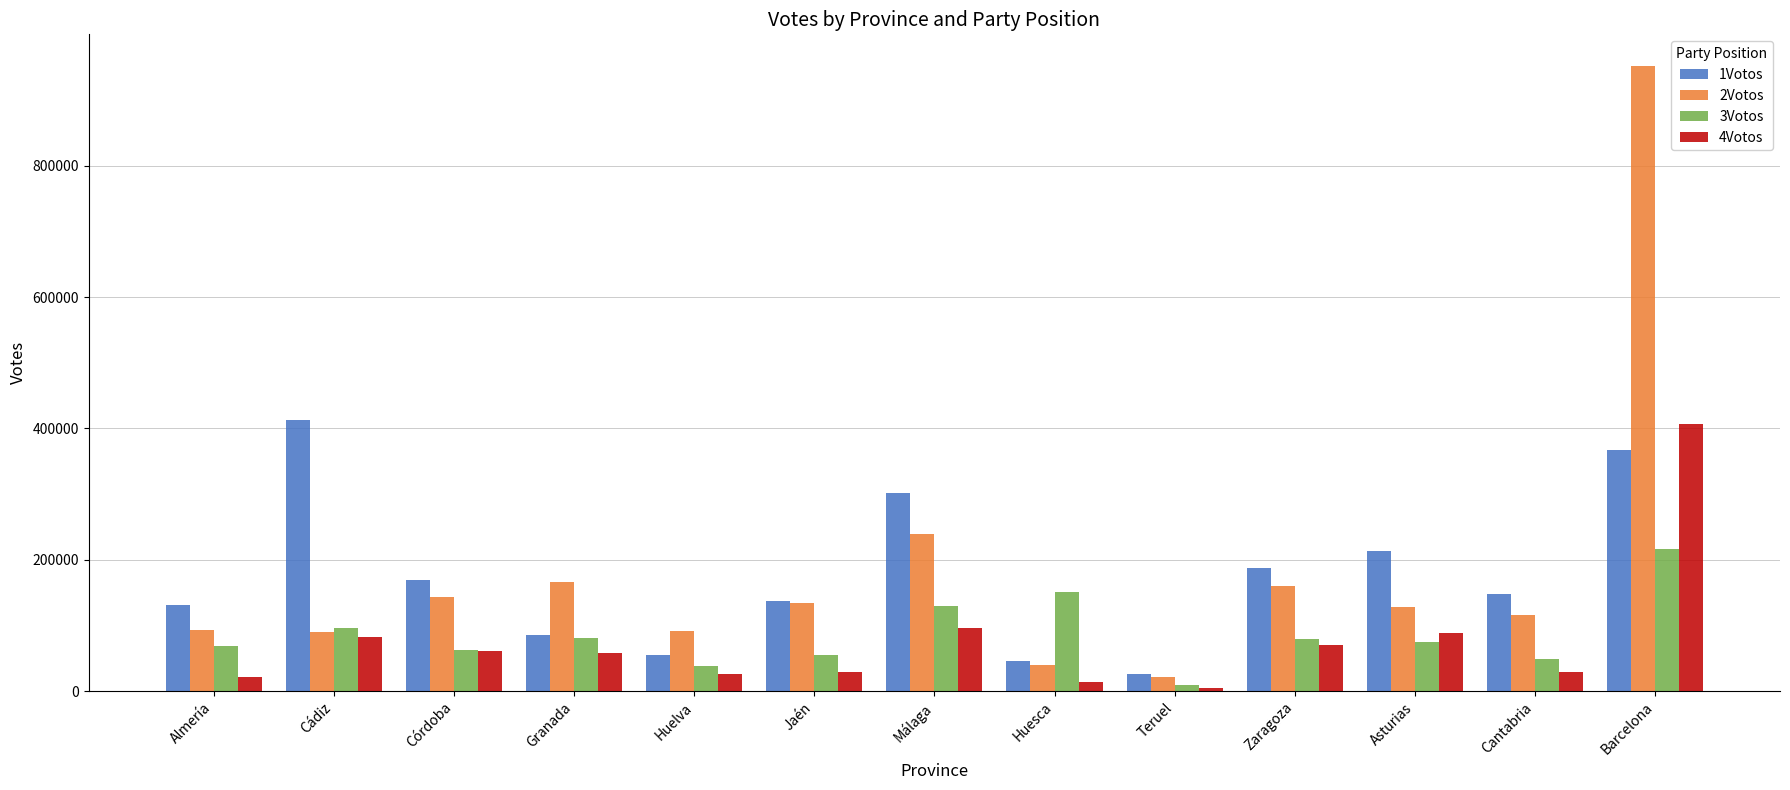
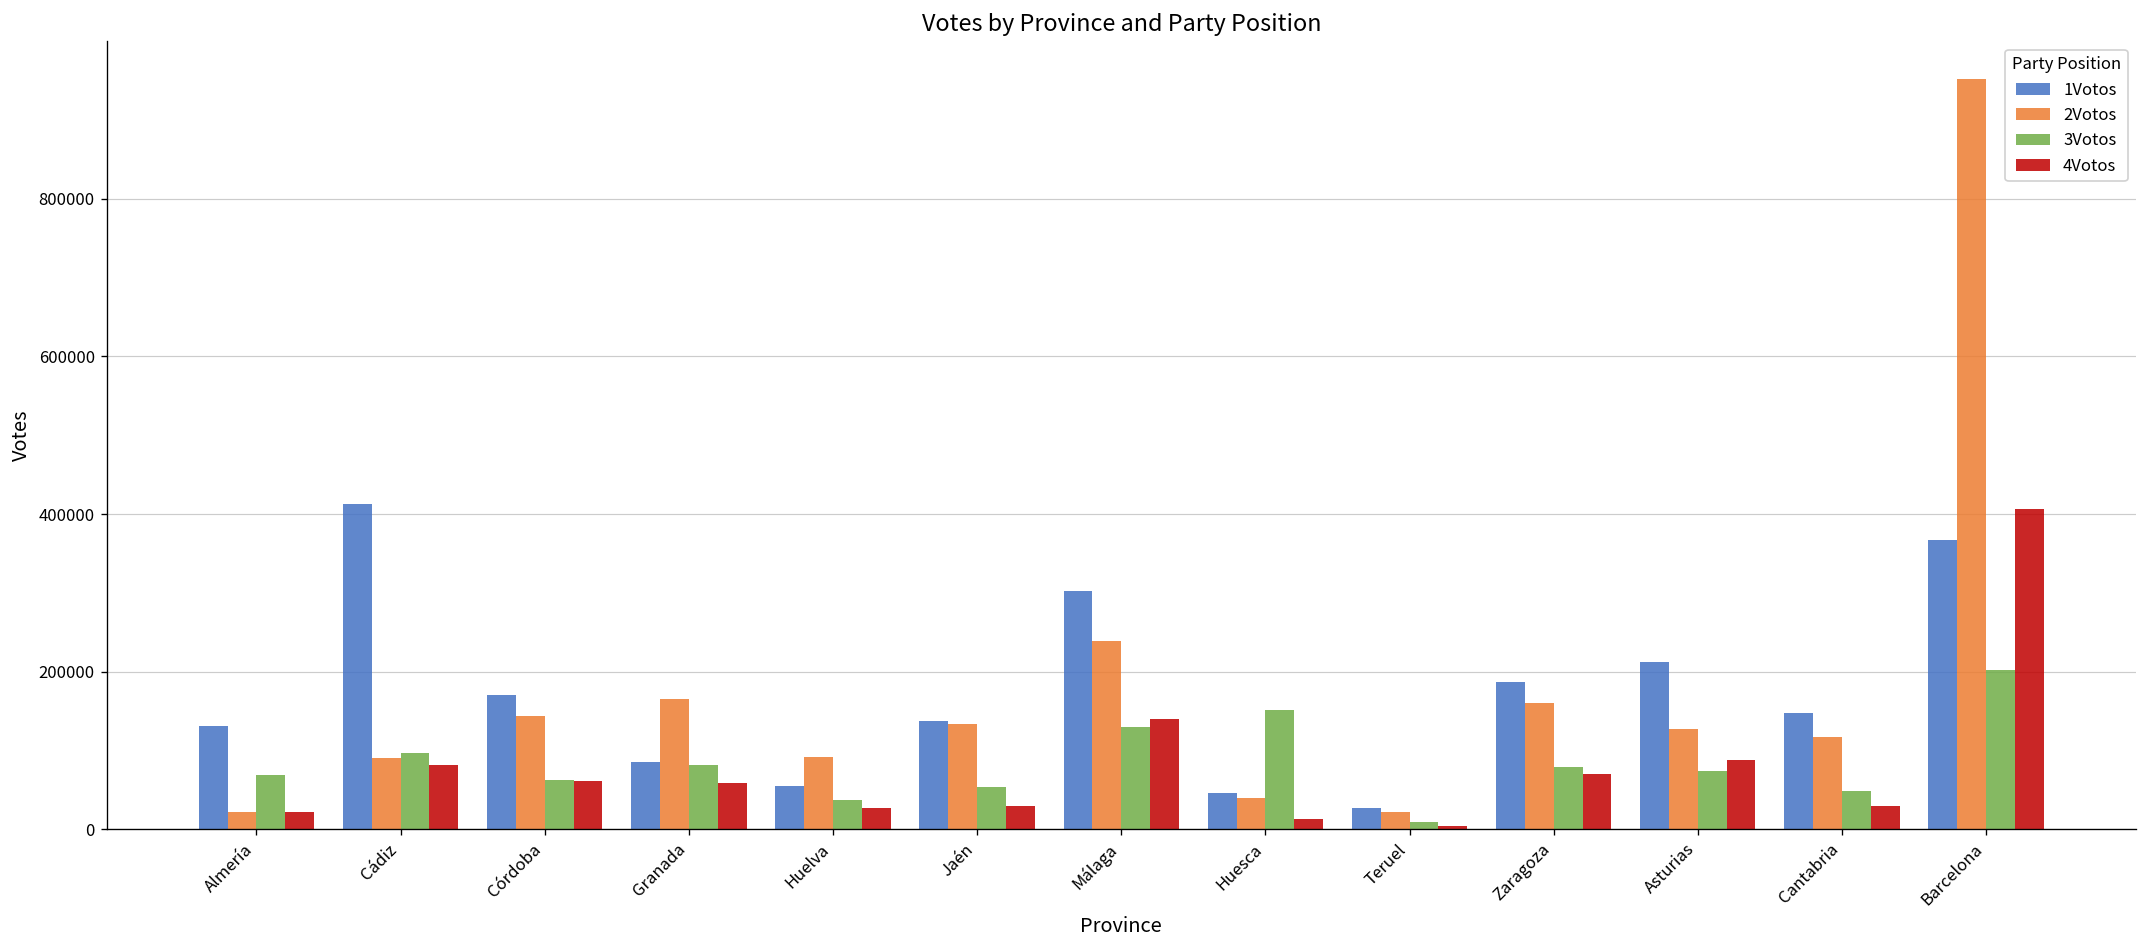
  {
    "1Votos": {
      "Almería": 130000,
      "Cádiz": 410000,
      "Córdoba": 170000,
      "Granada": 90000,
      "Huelva": 50000,
      "Jaén": 140000,
      "Málaga": 300000,
      "Huesca": 50000,
      "Teruel": 30000,
      "Zaragoza": 190000,
      "Asturias": 210000,
      "Cantabria": 150000,
      "Barcelona": 370000
    },
    "2Votos": {
-     "Almería": 90000,
+     "Almería": 20000,
      "Cádiz": 90000,
      "Córdoba": 140000,
      "Granada": 170000,
      "Huelva": 90000,
      "Jaén": 130000,
      "Málaga": 240000,
      "Huesca": 40000,
      "Teruel": 20000,
      "Zaragoza": 160000,
      "Asturias": 130000,
      "Cantabria": 120000,
      "Barcelona": 950000
    },
    "3Votos": {
      "Almería": 70000,
      "Cádiz": 100000,
      "Córdoba": 60000,
      "Granada": 80000,
      "Huelva": 40000,
      "Jaén": 50000,
      "Málaga": 130000,
      "Huesca": 150000,
      "Teruel": 10000,
      "Zaragoza": 80000,
      "Asturias": 70000,
      "Cantabria": 50000,
-     "Barcelona": 220000
+     "Barcelona": 200000
    },
    "4Votos": {
      "Almería": 20000,
      "Cádiz": 80000,
      "Córdoba": 60000,
      "Granada": 60000,
      "Huelva": 30000,
      "Jaén": 30000,
-     "Málaga": 100000,
+     "Málaga": 140000,
      "Huesca": 10000,
      "Teruel": 0,
      "Zaragoza": 70000,
      "Asturias": 90000,
      "Cantabria": 30000,
      "Barcelona": 410000
    }
  }
